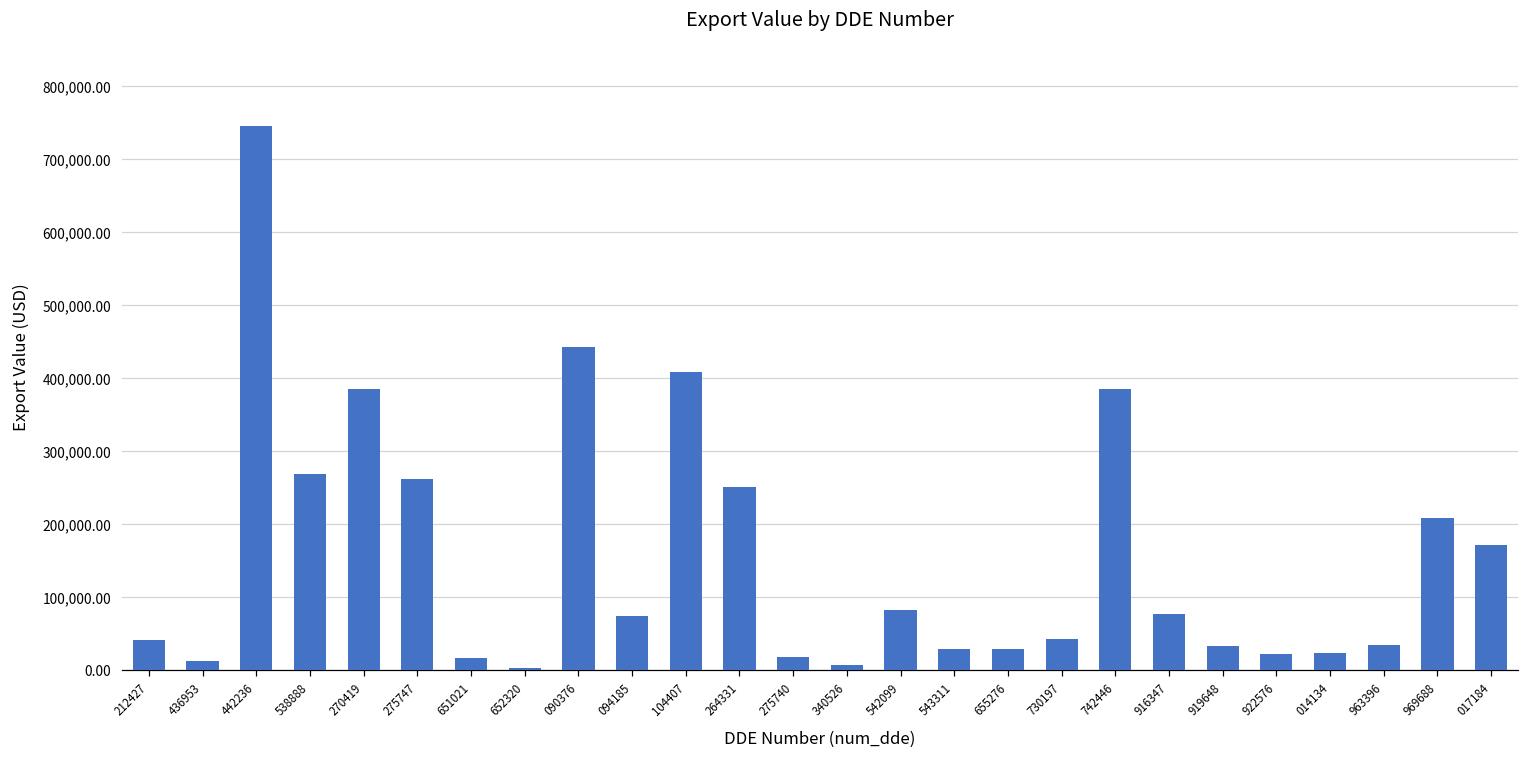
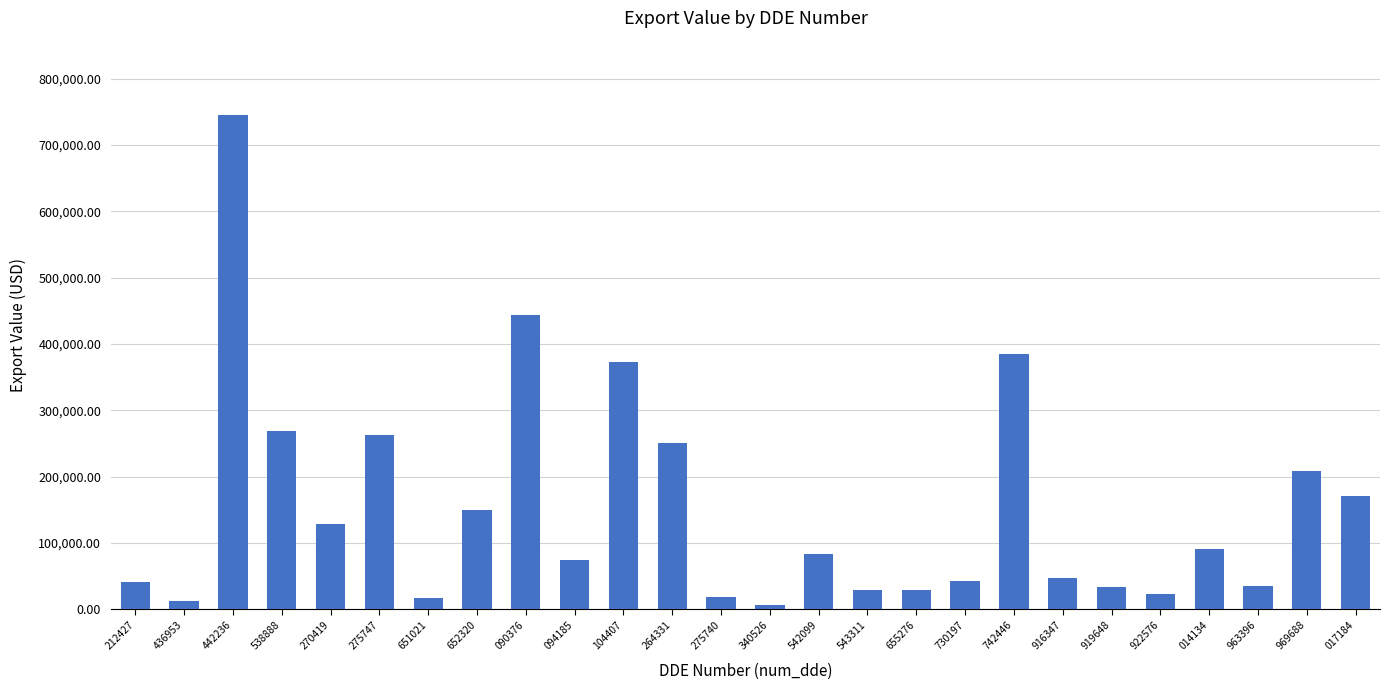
  {
    "212427": "40,000",
    "436953": "10,000",
    "442236": "750,000",
    "538888": "270,000",
-   "270419": "390,000",
+   "270419": "130,000",
    "275747": "260,000",
    "651021": "20,000",
-   "652320": "0",
+   "652320": "150,000",
    "090376": "440,000",
    "094185": "70,000",
-   "104407": "410,000",
+   "104407": "370,000",
    "264331": "250,000",
    "275740": "20,000",
    "340526": "10,000",
    "542099": "80,000",
    "543311": "30,000",
    "655276": "30,000",
    "730197": "40,000",
    "742446": "380,000",
-   "916347": "80,000",
+   "916347": "50,000",
    "919648": "30,000",
    "922576": "20,000",
-   "014134": "20,000",
+   "014134": "90,000",
    "963396": "30,000",
    "969688": "210,000",
    "017184": "170,000"
  }
